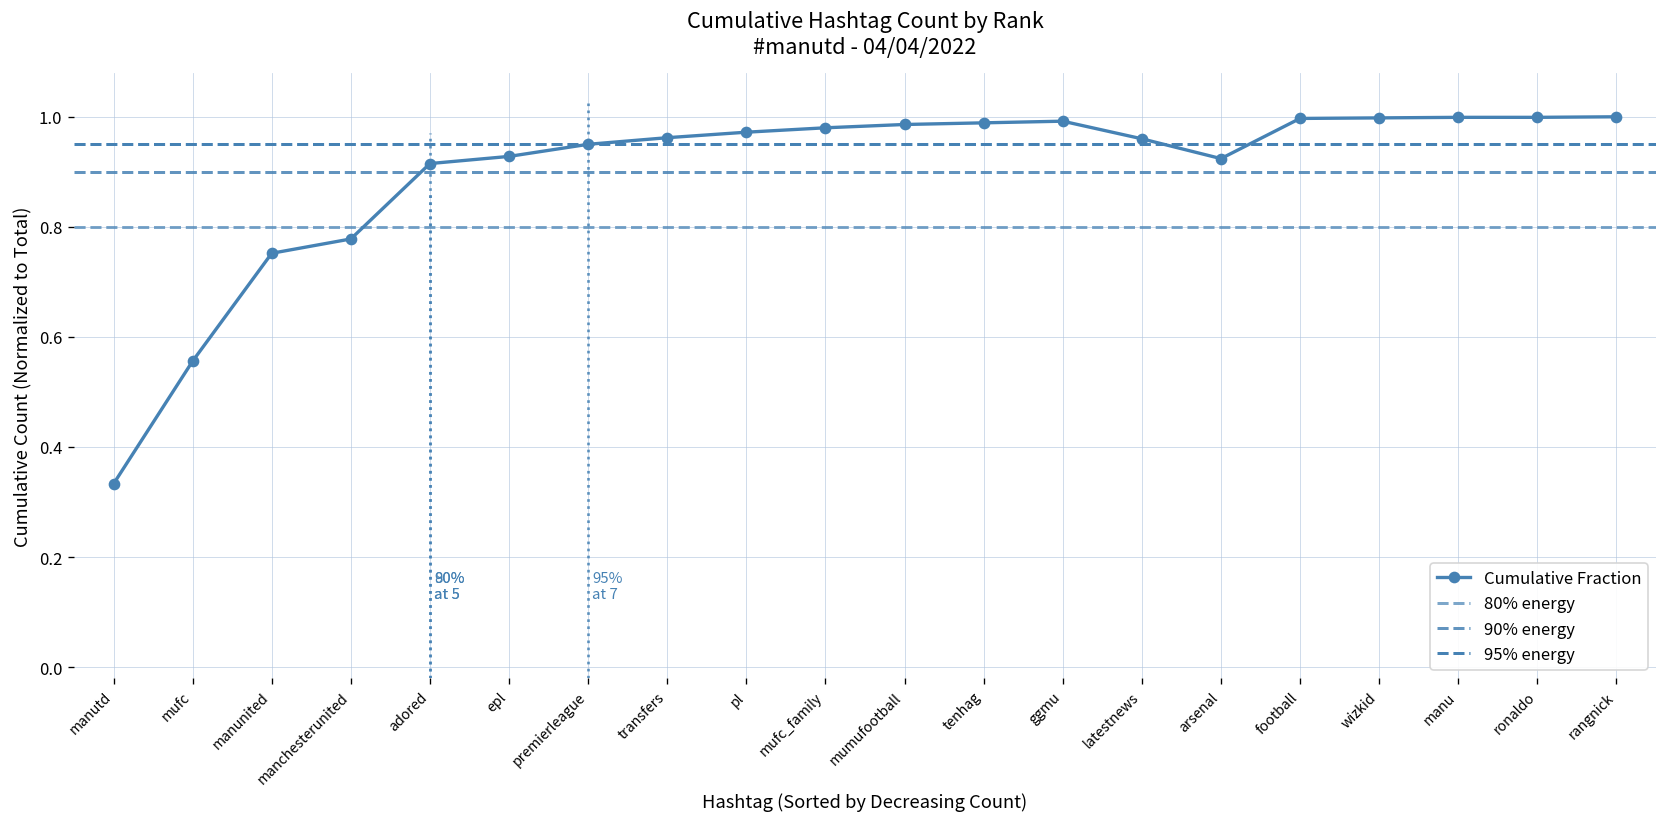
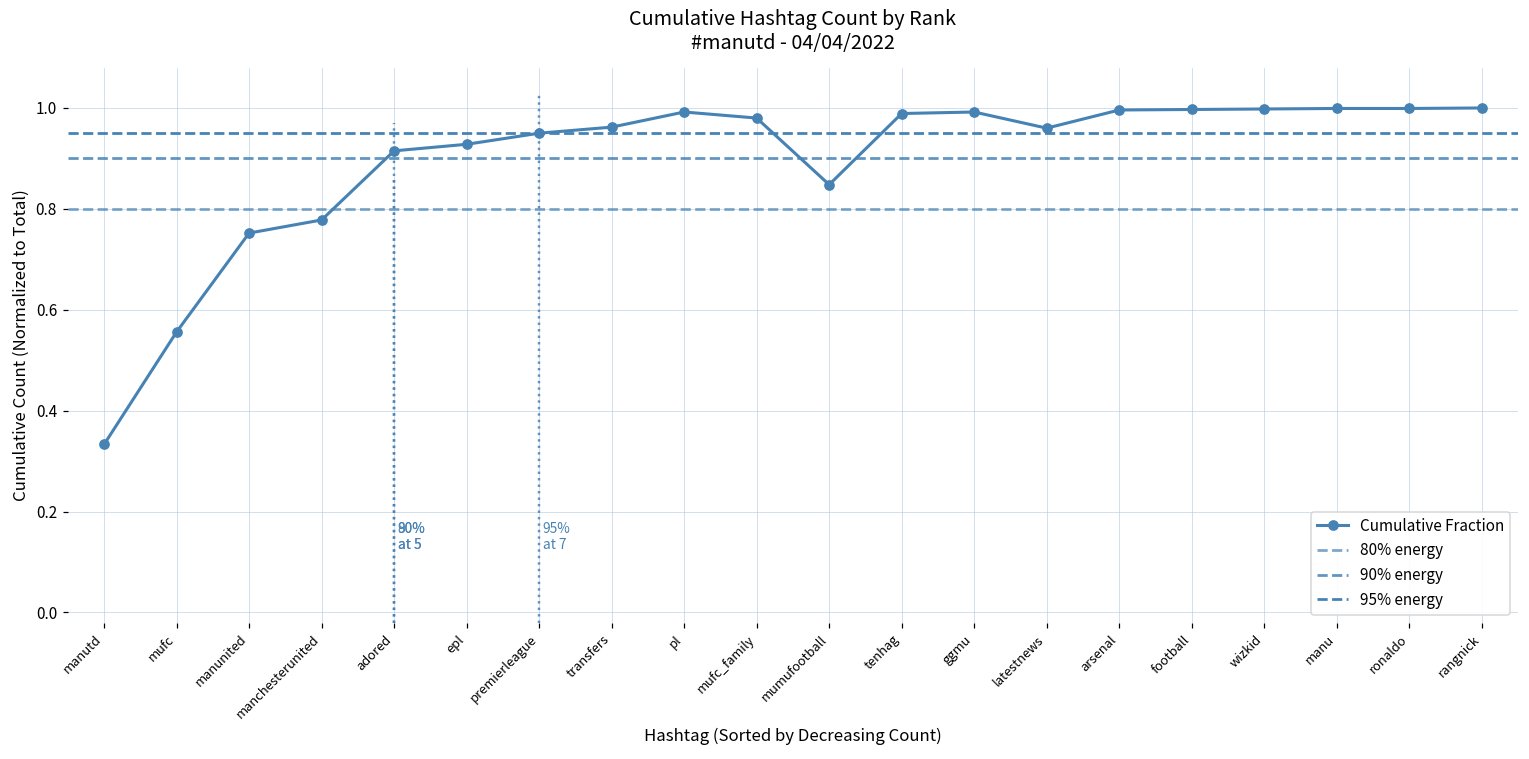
  {
    "manutd": 0.33,
    "mufc": 0.56,
    "manunited": 0.75,
    "manchesterunited": 0.78,
    "adored": 0.92,
    "epl": 0.93,
    "premierleague": 0.95,
    "transfers": 0.96,
-   "pl": 0.97,
+   "pl": 0.99,
    "mufc_family": 0.98,
-   "mumufootball": 0.99,
+   "mumufootball": 0.85,
    "tenhag": 0.99,
    "ggmu": 0.99,
    "latestnews": 0.96,
-   "arsenal": 0.92,
+   "arsenal": 1.00,
    "football": 1.00,
    "wizkid": 1.00,
    "manu": 1.00,
    "ronaldo": 1.00,
    "rangnick": 1.00
  }
